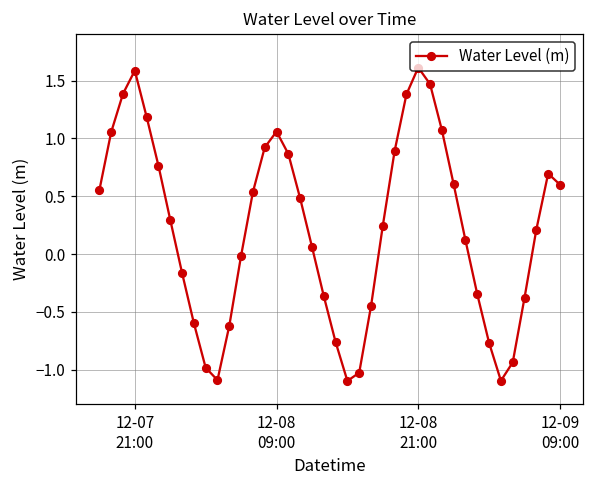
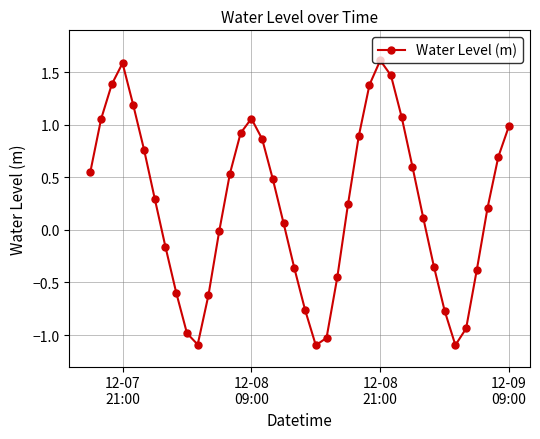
  {
    "12-07 21:00": 1.59,
    "12-08 09:00": 1.06,
-   "12-09 09:00": 0.60
+   "12-09 09:00": 0.99
  }
